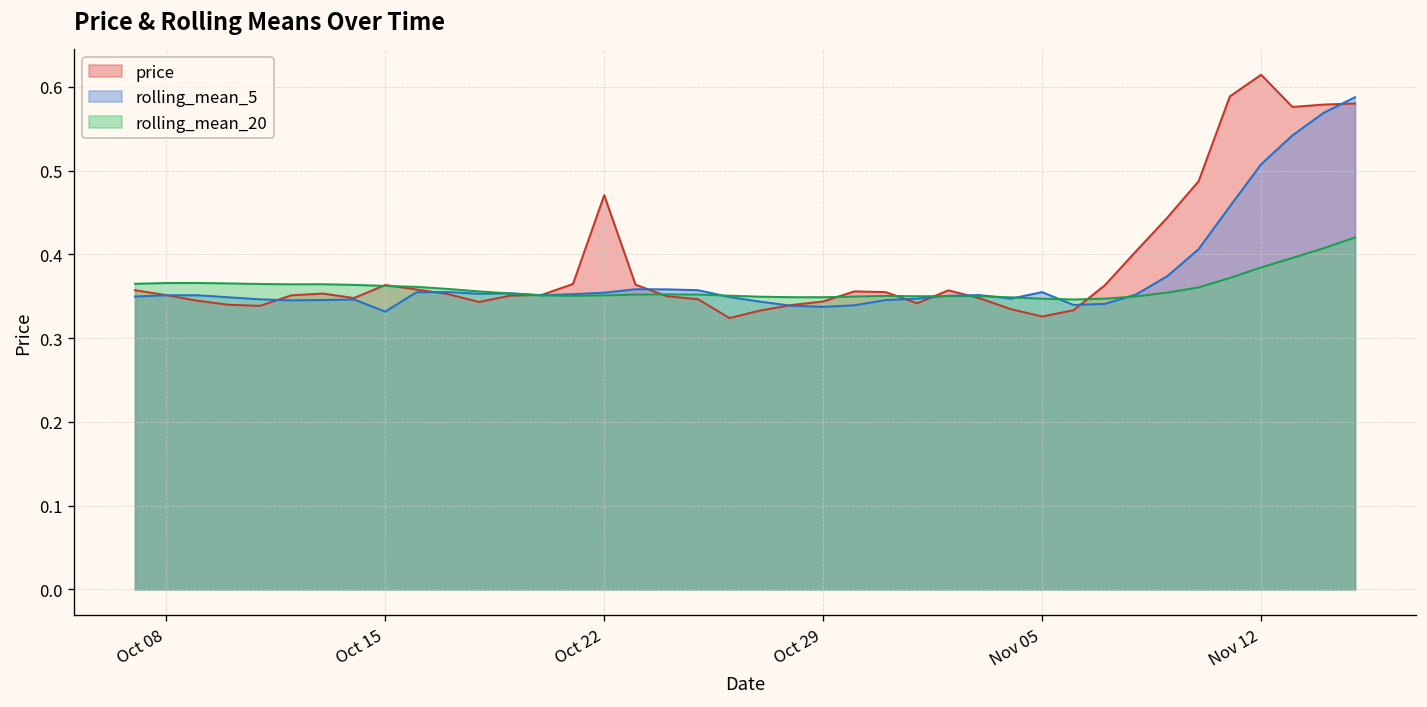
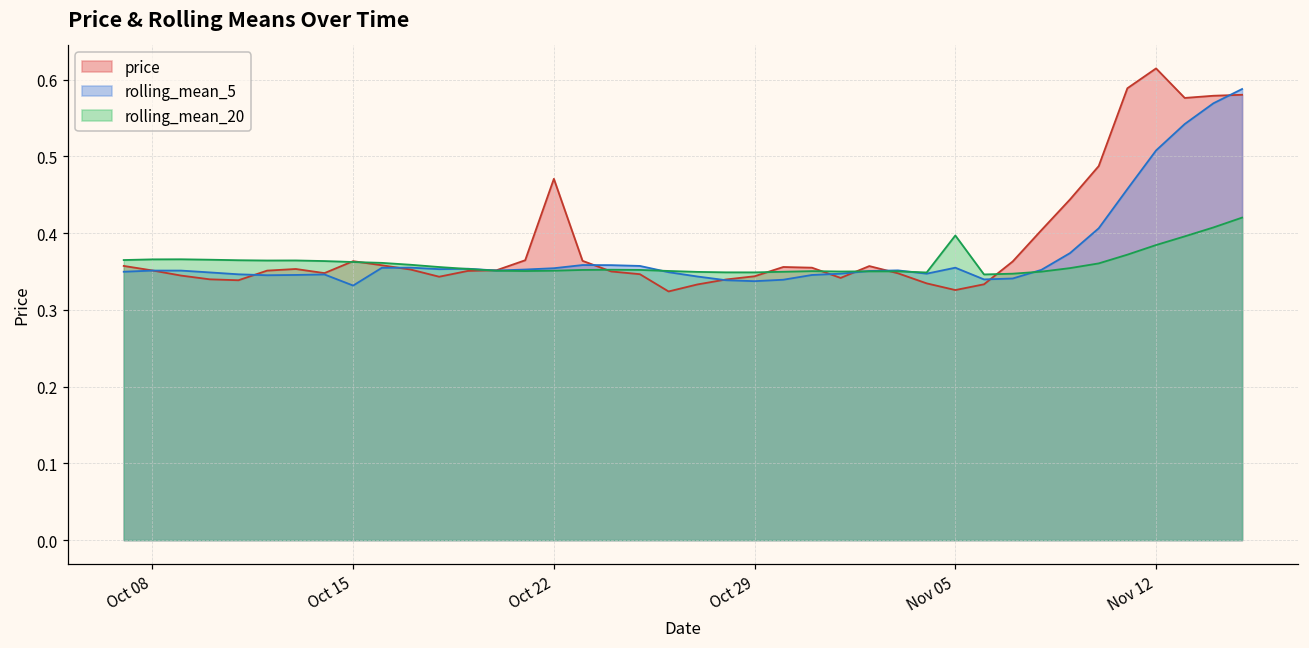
  {
    "price": {
      "Oct 22": 0.47,
      "Oct 29": 0.34,
      "Nov 05": 0.33,
      "Nov 12": 0.61
    },
    "rolling_mean_5": {
      "Oct 15": 0.33,
      "Oct 29": 0.34,
      "Nov 05": 0.35,
      "Nov 12": 0.51
    },
    "rolling_mean_20": {
      "Oct 08": 0.37,
      "Oct 29": 0.35,
-     "Nov 05": 0.35,
+     "Nov 05": 0.40,
      "Nov 12": 0.38
    }
  }
